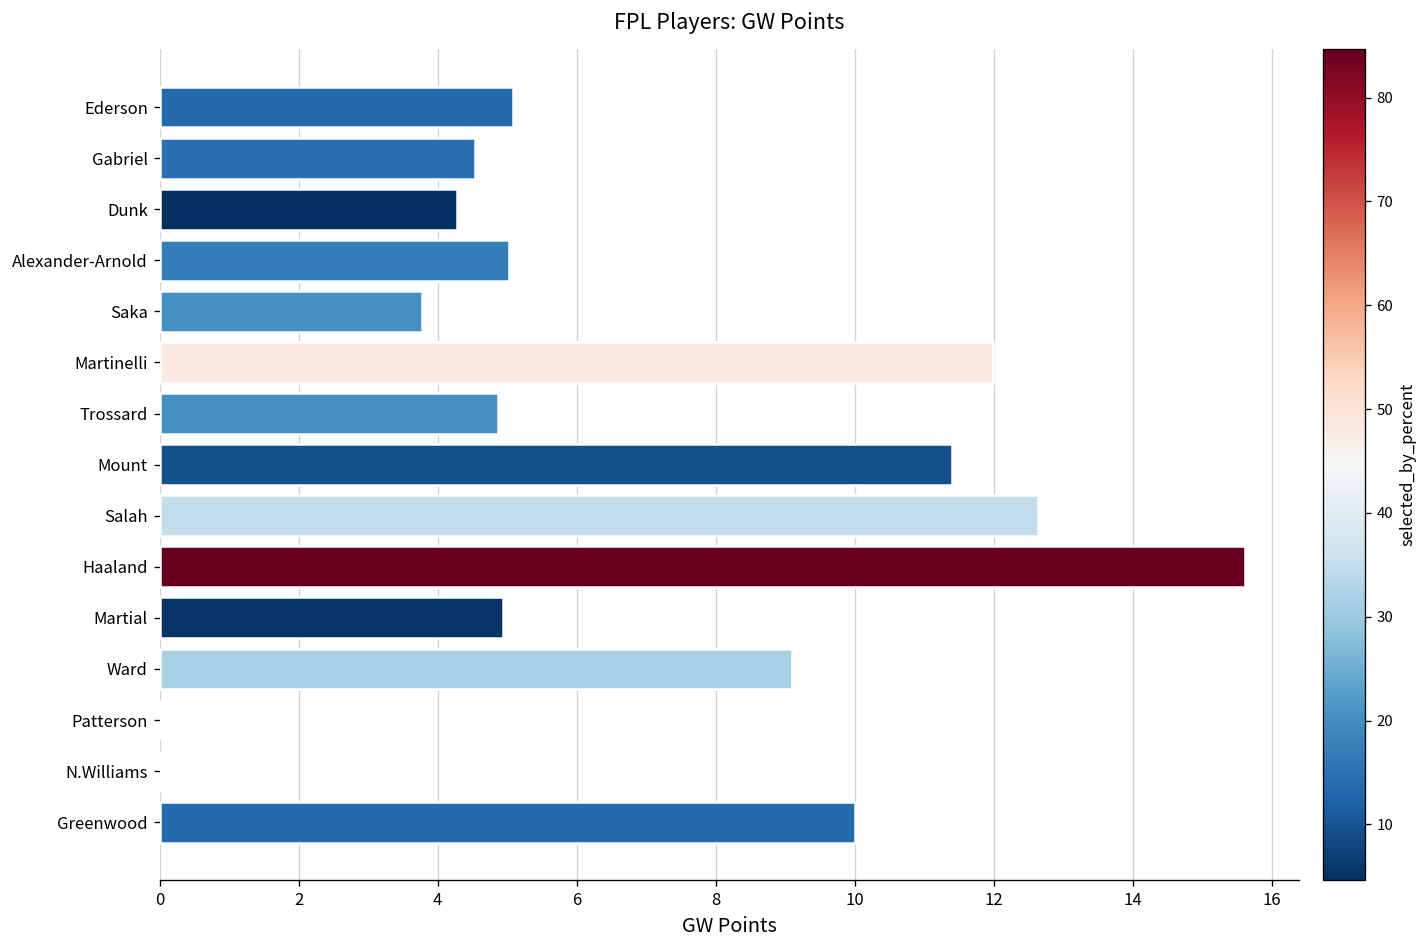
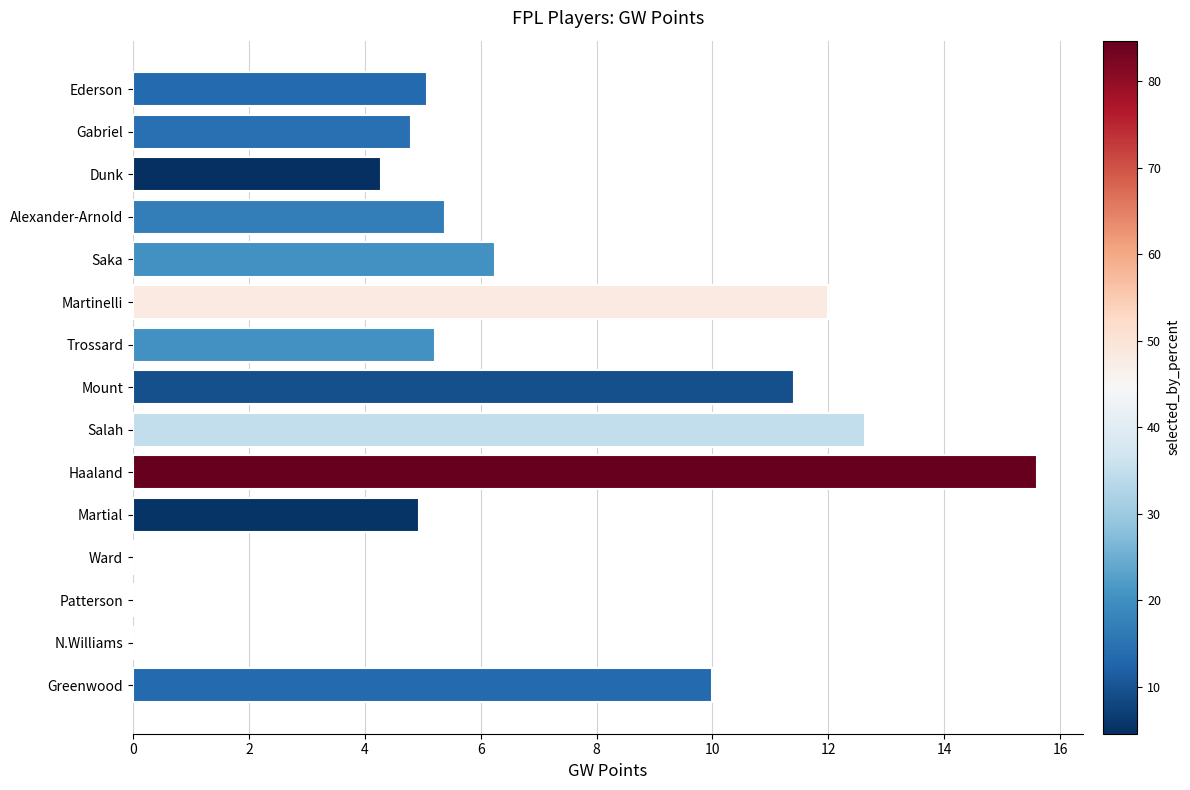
  {
    "Ederson": 5.1,
-   "Gabriel": 4.5,
+   "Gabriel": 4.8,
    "Dunk": 4.3,
-   "Alexander-Arnold": 5.0,
-   "Saka": 3.8,
+   "Alexander-Arnold": 5.4,
+   "Saka": 6.2,
    "Martinelli": 12.0,
-   "Trossard": 4.9,
+   "Trossard": 5.2,
    "Mount": 11.4,
    "Salah": 12.6,
    "Haaland": 15.6,
    "Martial": 4.9,
-   "Ward": 9.1,
+   "Ward": 0.0,
    "Patterson": 0.0,
    "N.Williams": 0.0,
    "Greenwood": 10.0
  }
